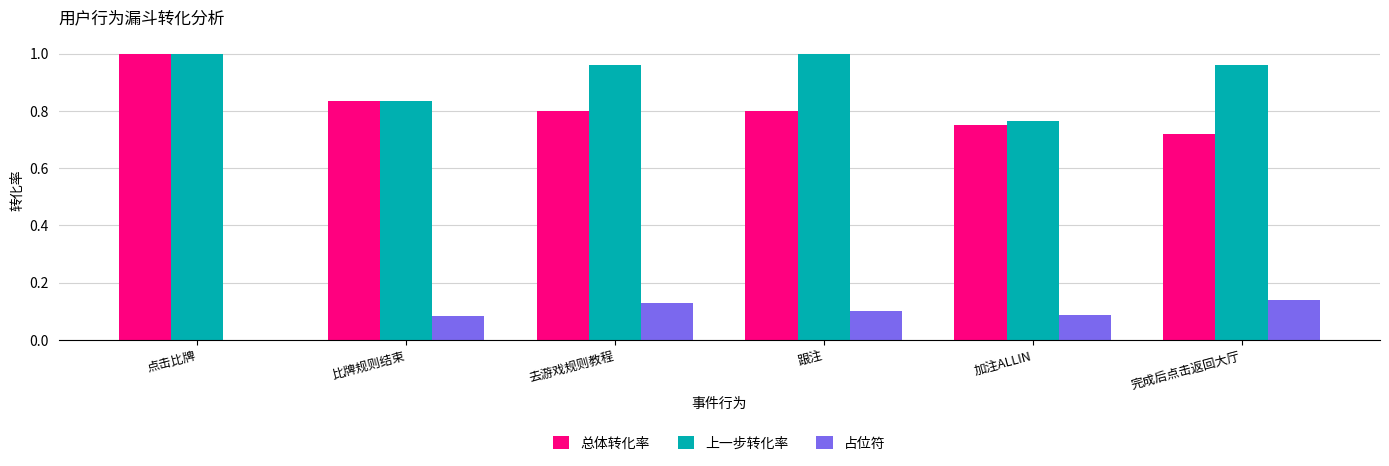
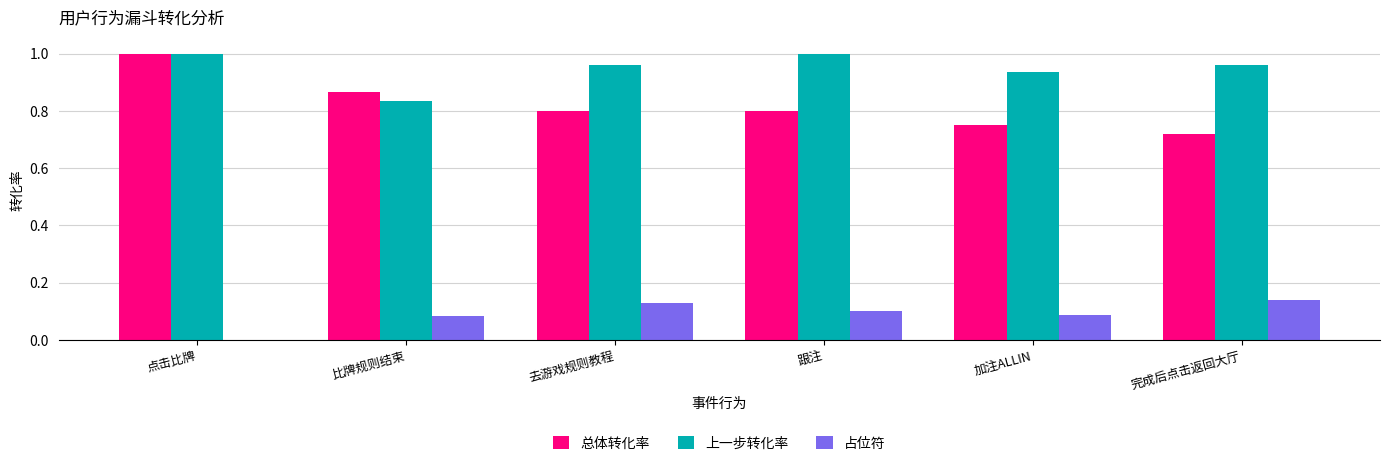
  {
    "总体转化率": {
      "点击比牌": 1.00,
-     "比牌规则结束": 0.83,
+     "比牌规则结束": 0.86,
      "去游戏规则教程": 0.80,
      "跟注": 0.80,
      "加注ALLIN": 0.75,
      "完成后点击返回大厅": 0.72
    },
    "上一步转化率": {
      "点击比牌": 1.00,
      "比牌规则结束": 0.83,
      "去游戏规则教程": 0.96,
      "跟注": 1.00,
-     "加注ALLIN": 0.77,
+     "加注ALLIN": 0.94,
      "完成后点击返回大厅": 0.96
    },
    "占位符": {
      "点击比牌": 0.00,
      "比牌规则结束": 0.08,
      "去游戏规则教程": 0.13,
      "跟注": 0.10,
      "加注ALLIN": 0.09,
      "完成后点击返回大厅": 0.14
    }
  }
